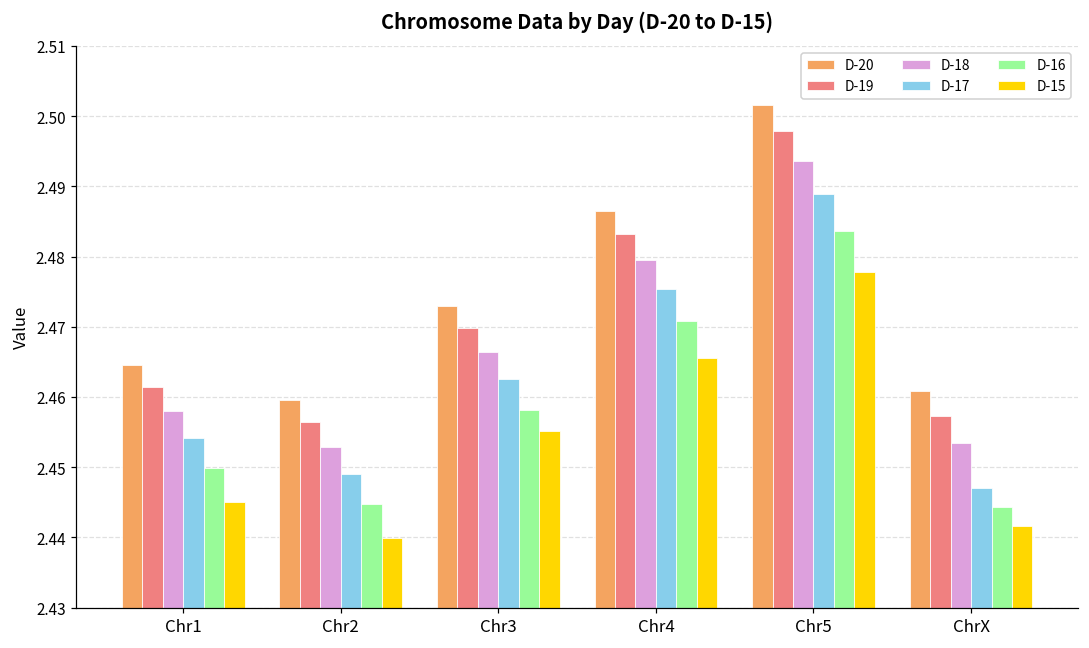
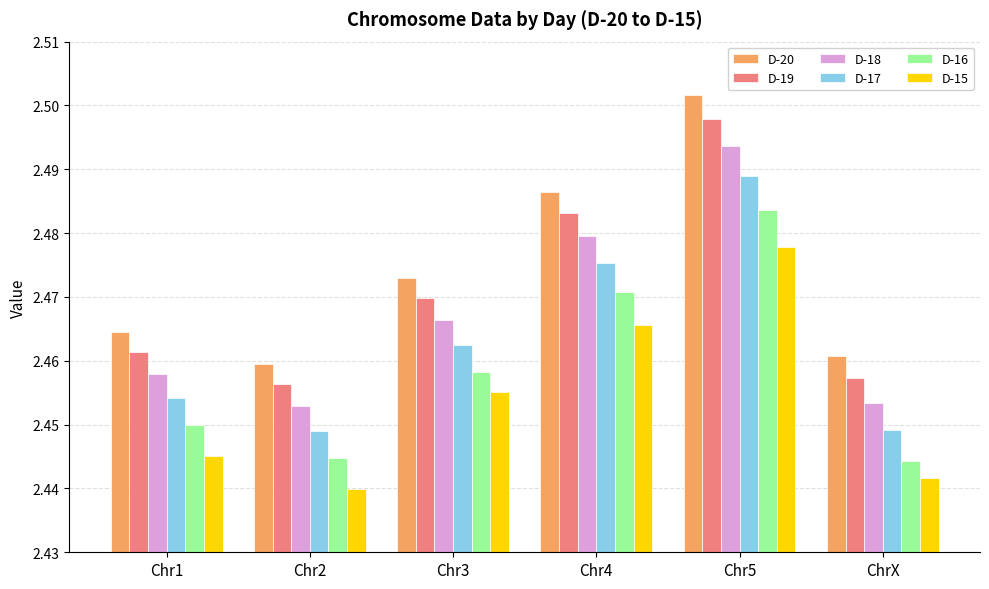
  {
    "D-18": {
      "Chr1": 2.458,
      "Chr2": 2.453,
      "Chr3": 2.466,
      "Chr4": 2.479,
      "Chr5": 2.494,
      "ChrX": 2.453
    },
    "D-17": {
      "Chr1": 2.454,
      "Chr2": 2.449,
      "Chr3": 2.463,
      "Chr4": 2.475,
      "Chr5": 2.489,
-     "ChrX": 2.447
+     "ChrX": 2.449
    },
    "D-16": {
      "Chr1": 2.450,
      "Chr2": 2.445,
      "Chr3": 2.458,
      "Chr4": 2.471,
      "Chr5": 2.484,
      "ChrX": 2.444
    },
    "D-15": {
      "Chr1": 2.445,
      "Chr2": 2.440,
      "Chr3": 2.455,
      "Chr4": 2.466,
      "Chr5": 2.478,
      "ChrX": 2.442
    }
  }
